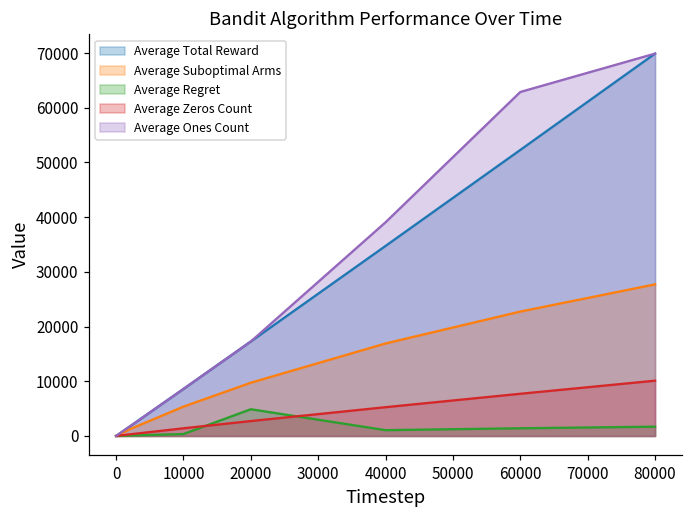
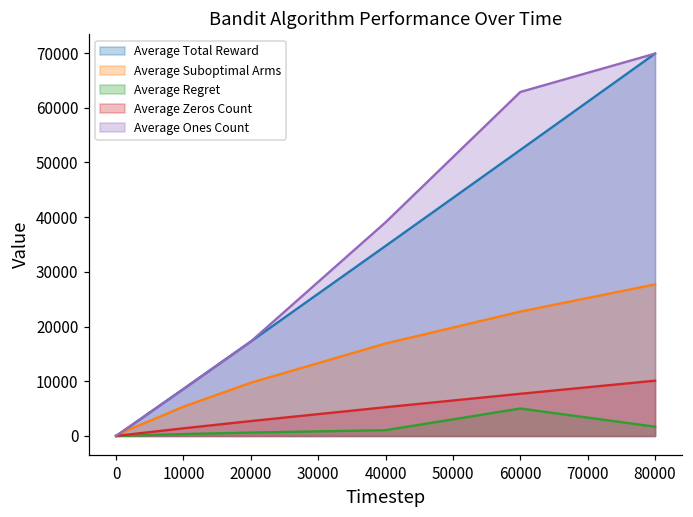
  {
    "Average Regret": {
      "10000": 0,
-     "20000": 5000,
+     "20000": 1000,
      "40000": 1000,
-     "60000": 1000,
+     "60000": 5000,
      "80000": 2000
    }
  }
